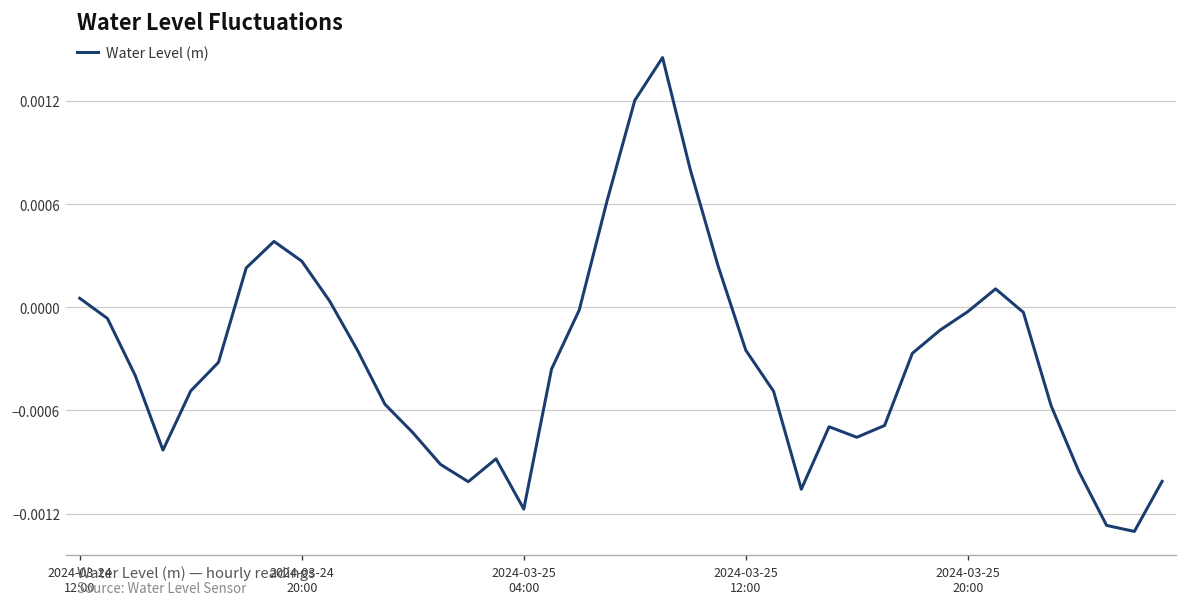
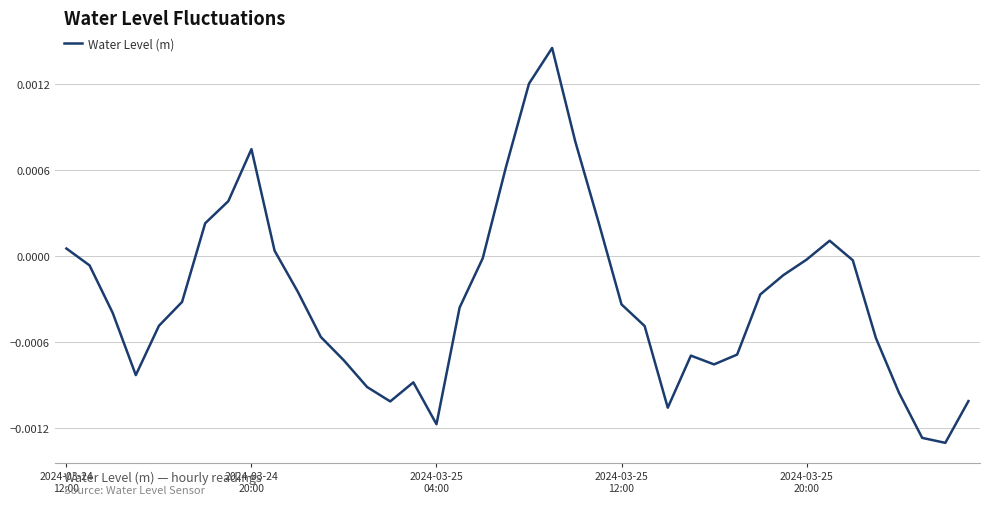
  {
    "2024-03-24 12:00": 0.00005,
-   "2024-03-24 20:00": 0.00027,
+   "2024-03-24 20:00": 0.00075,
    "2024-03-25 04:00": -0.00117,
-   "2024-03-25 12:00": -0.00025,
+   "2024-03-25 12:00": -0.00034,
    "2024-03-25 20:00": -0.00003
  }
